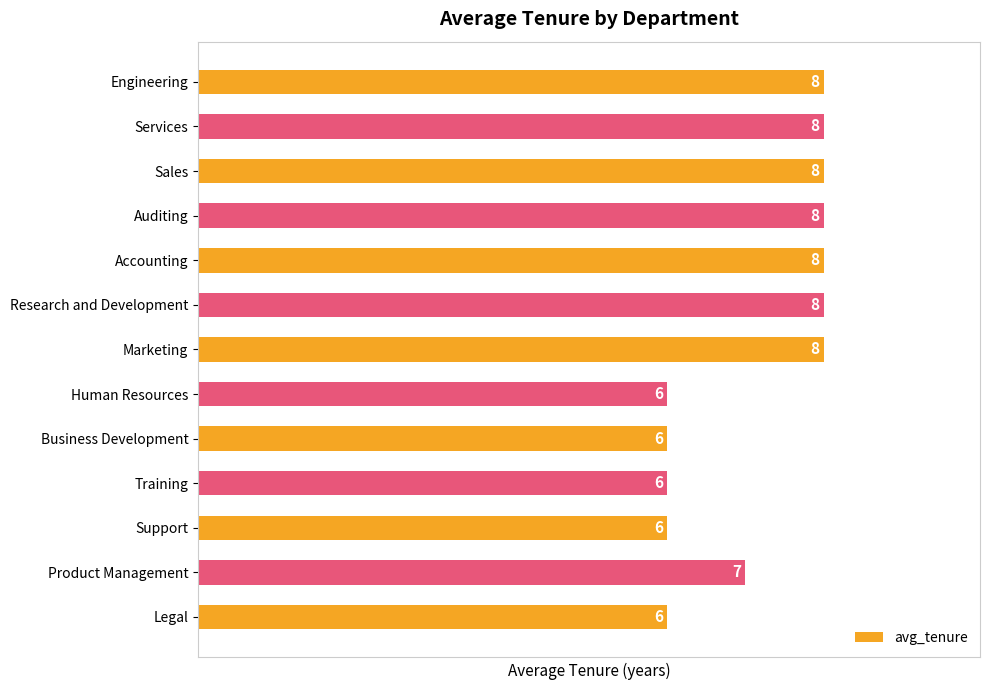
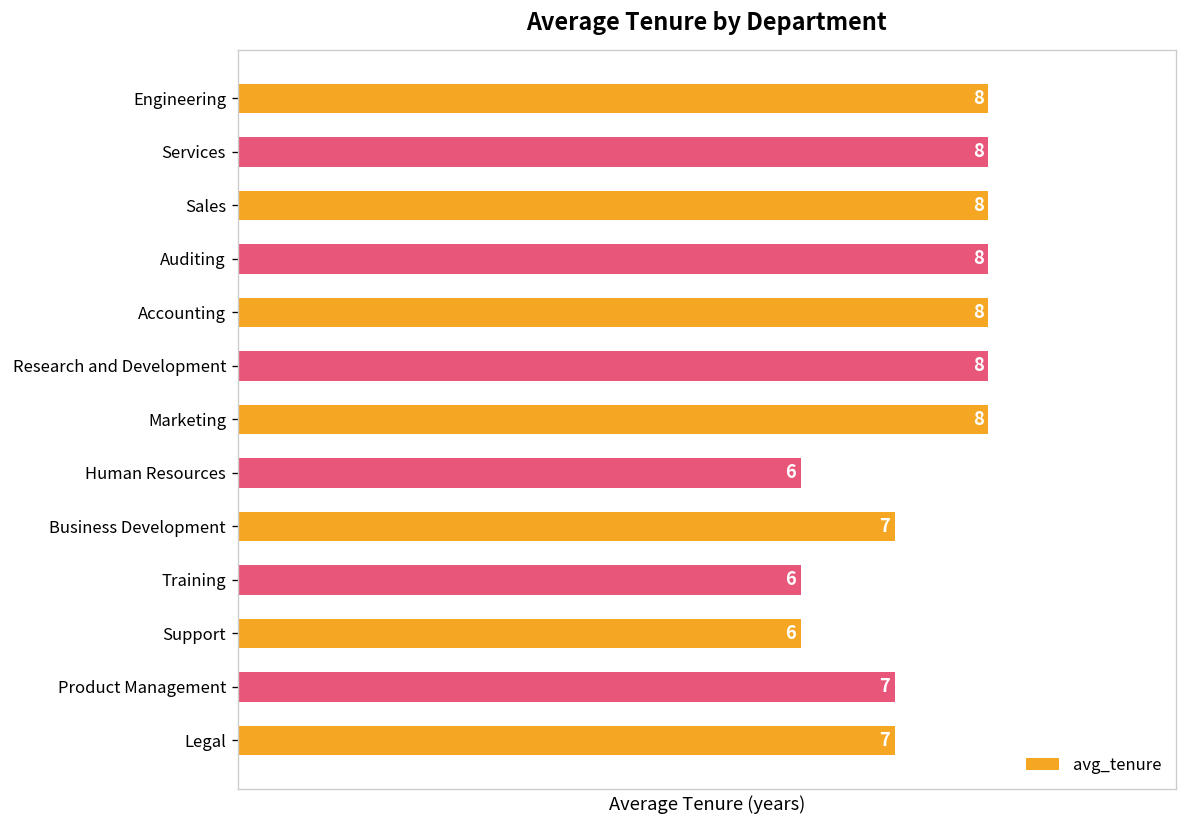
  {
    "Engineering": 8,
    "Services": 8,
    "Sales": 8,
    "Auditing": 8,
    "Accounting": 8,
    "Research and Development": 8,
    "Marketing": 8,
    "Human Resources": 6,
-   "Business Development": 6,
+   "Business Development": 7,
    "Training": 6,
    "Support": 6,
    "Product Management": 7,
-   "Legal": 6
+   "Legal": 7
  }
